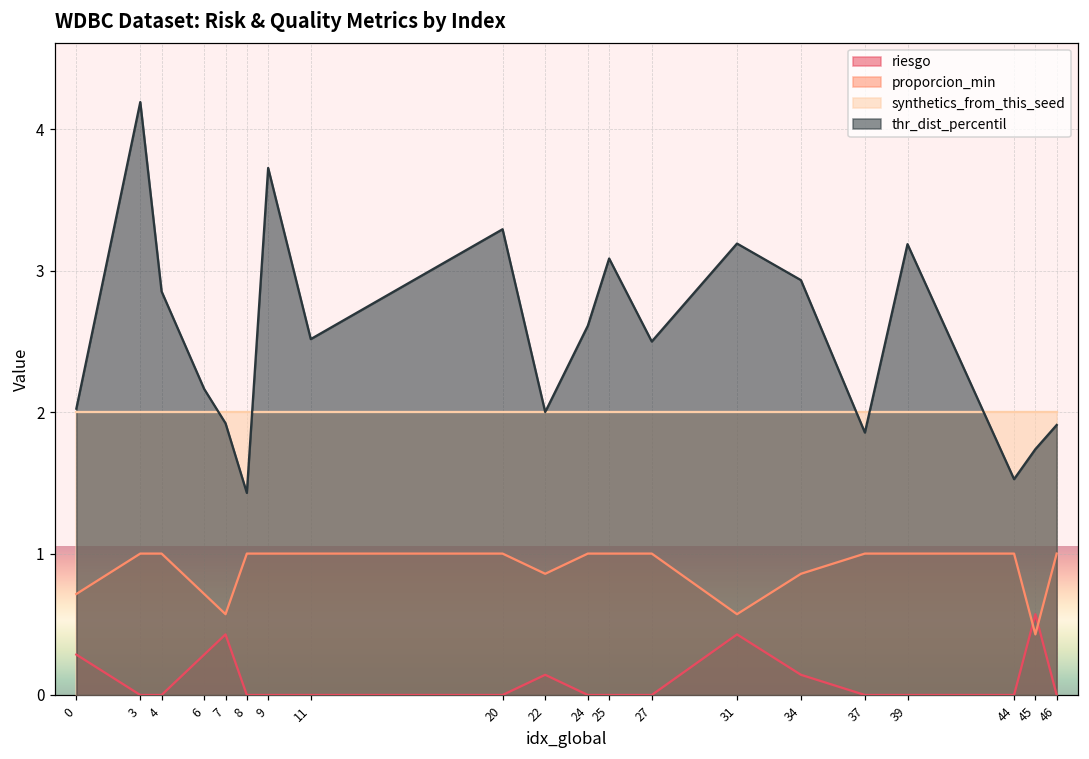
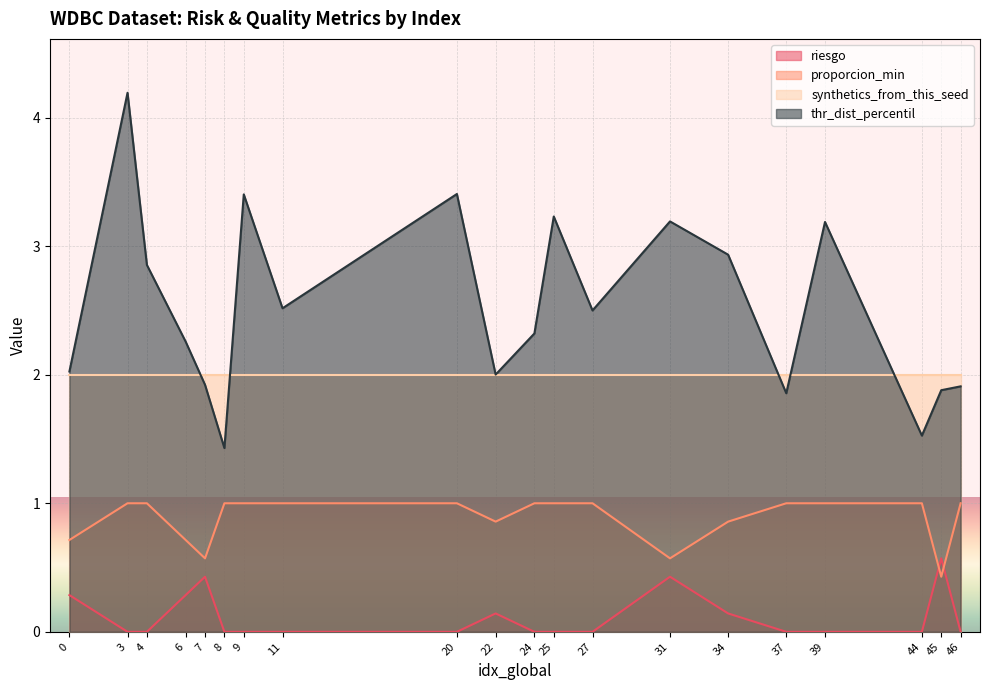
  {
    "synthetics_from_this_seed": {
      "0": 2.00,
      "3": 2.00,
      "4": 2.00,
      "6": 2.00,
      "7": 2.00,
      "8": 2.00,
      "9": 2.00,
      "11": 2.00,
      "20": 2.00,
      "24": 2.00,
      "25": 2.00,
      "27": 2.00,
      "31": 2.00,
      "34": 2.00,
      "37": 2.00,
      "39": 2.00,
      "44": 2.00,
      "45": 2.00,
      "46": 2.00
    },
    "thr_dist_percentil": {
      "0": 2.02,
      "3": 4.19,
      "4": 2.85,
-     "6": 2.16,
+     "6": 2.26,
      "7": 1.92,
      "8": 1.43,
-     "9": 3.73,
+     "9": 3.40,
      "11": 2.52,
-     "20": 3.29,
-     "24": 2.61,
-     "25": 3.09,
+     "20": 3.41,
+     "24": 2.32,
+     "25": 3.23,
      "27": 2.50,
      "31": 3.19,
      "34": 2.93,
      "37": 1.86,
      "39": 3.19,
      "44": 1.53,
-     "45": 1.74,
+     "45": 1.88,
      "46": 1.91
    }
  }
